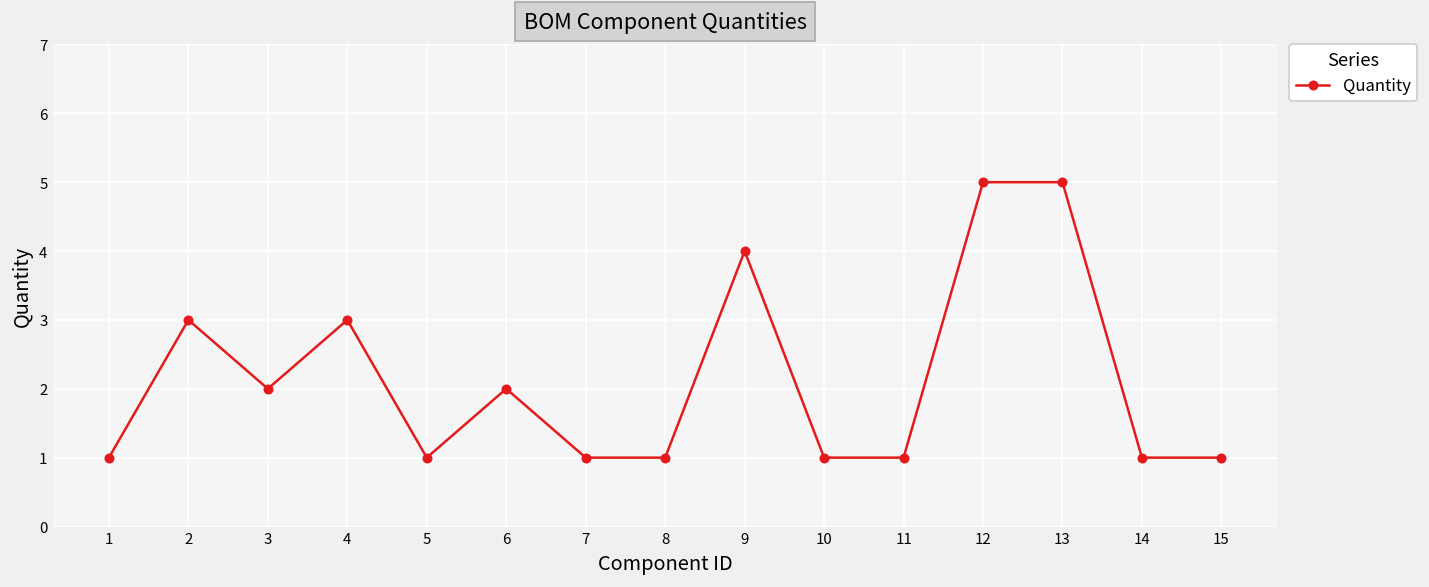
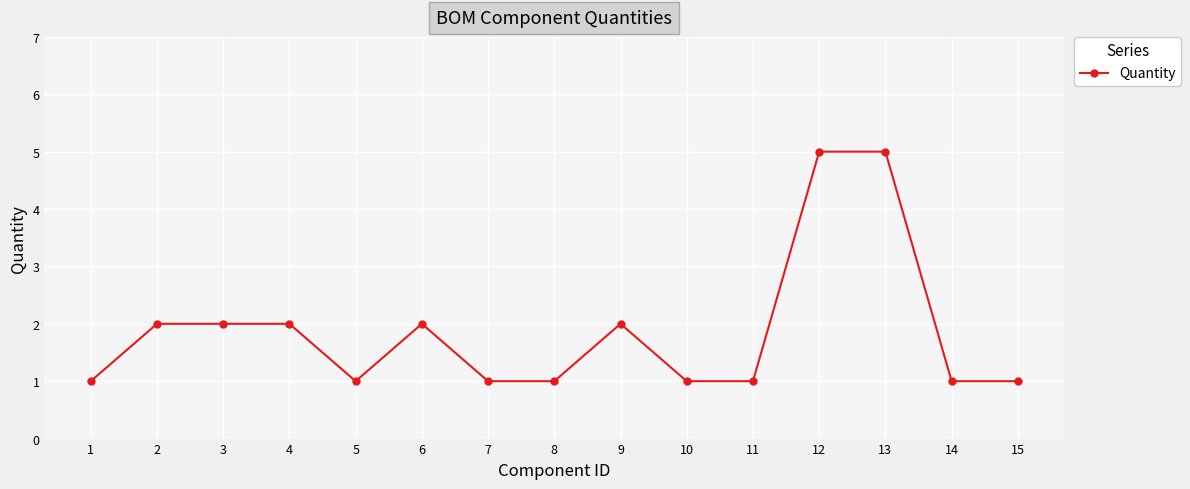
  {
    "1": 1,
-   "2": 3,
+   "2": 2,
    "3": 2,
-   "4": 3,
+   "4": 2,
    "5": 1,
    "6": 2,
    "7": 1,
    "8": 1,
-   "9": 4,
+   "9": 2,
    "10": 1,
    "11": 1,
    "12": 5,
    "13": 5,
    "14": 1,
    "15": 1
  }
